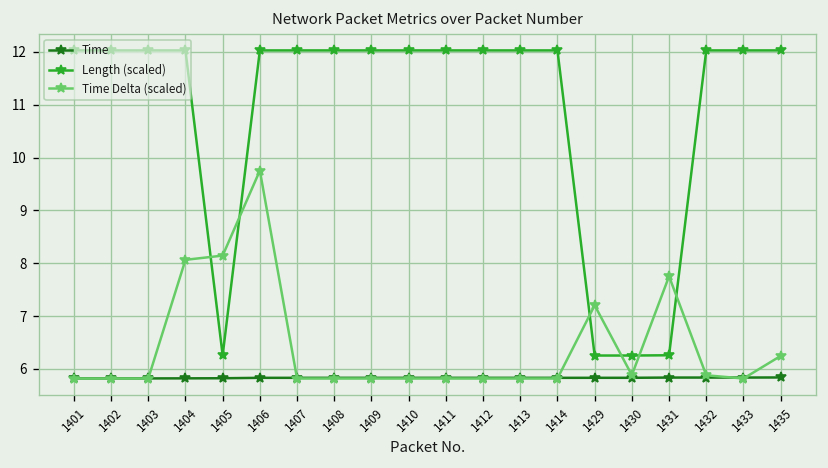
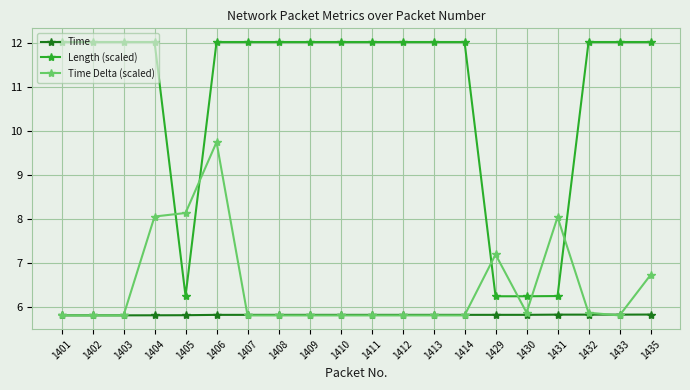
  {
    "Time Delta (scaled)": {
      "1404": 8.1,
      "1405": 8.1,
      "1406": 9.8,
      "1429": 7.2,
-     "1431": 7.8,
-     "1435": 6.2
+     "1431": 8.1,
+     "1435": 6.7
    }
  }
